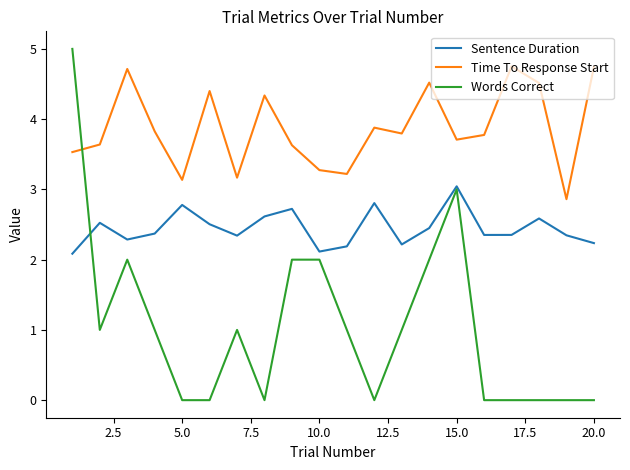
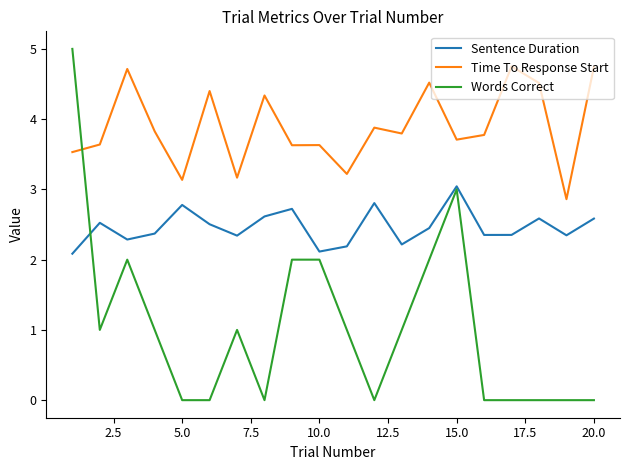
  {
    "Sentence Duration": {
      "5.0": 2.8,
      "10.0": 2.1,
      "15.0": 3.0,
-     "20.0": 2.2
+     "20.0": 2.6
    },
    "Time To Response Start": {
      "5.0": 3.1,
-     "10.0": 3.3,
+     "10.0": 3.6,
      "15.0": 3.7
    },
    "Words Correct": {
      "5.0": 0.0,
      "10.0": 2.0,
      "15.0": 3.0,
      "20.0": 0.0
    }
  }
